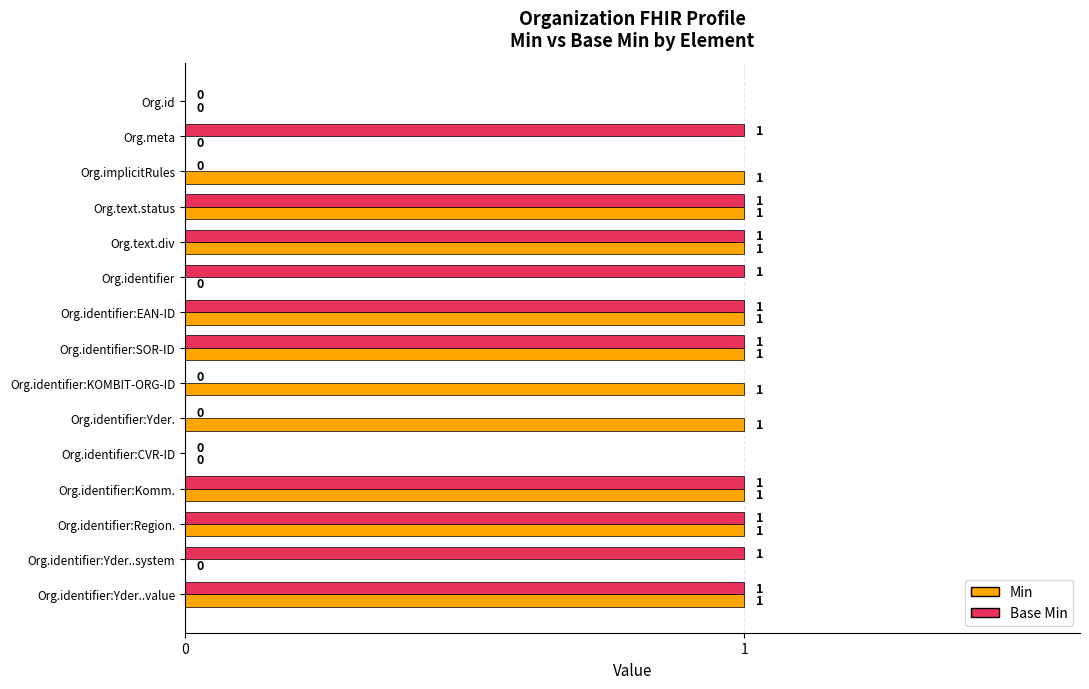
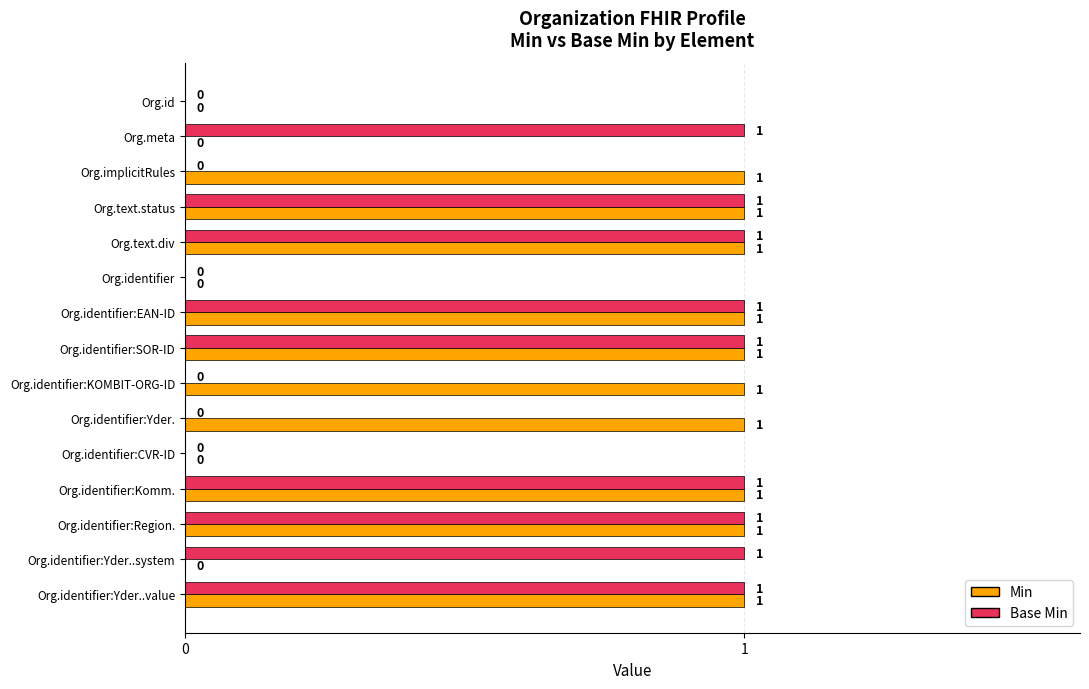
  {
    "Min": {
      "Org.id": 0,
      "Org.meta": 0,
      "Org.implicitRules": 1,
      "Org.text.status": 1,
      "Org.text.div": 1,
      "Org.identifier": 0,
      "Org.identifier:EAN-ID": 1,
      "Org.identifier:SOR-ID": 1,
      "Org.identifier:KOMBIT-ORG-ID": 1,
      "Org.identifier:Yder.": 1,
      "Org.identifier:CVR-ID": 0,
      "Org.identifier:Komm.": 1,
      "Org.identifier:Region.": 1,
      "Org.identifier:Yder..system": 0,
      "Org.identifier:Yder..value": 1
    },
    "Base Min": {
      "Org.id": 0,
      "Org.meta": 1,
      "Org.implicitRules": 0,
      "Org.text.status": 1,
      "Org.text.div": 1,
-     "Org.identifier": 1,
+     "Org.identifier": 0,
      "Org.identifier:EAN-ID": 1,
      "Org.identifier:SOR-ID": 1,
      "Org.identifier:KOMBIT-ORG-ID": 0,
      "Org.identifier:Yder.": 0,
      "Org.identifier:CVR-ID": 0,
      "Org.identifier:Komm.": 1,
      "Org.identifier:Region.": 1,
      "Org.identifier:Yder..system": 1,
      "Org.identifier:Yder..value": 1
    }
  }
